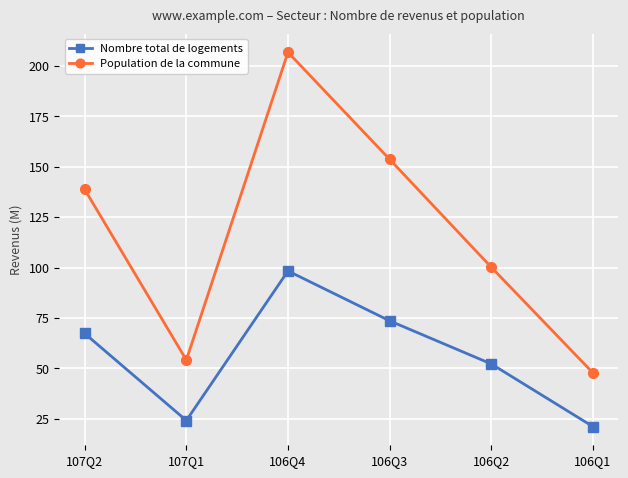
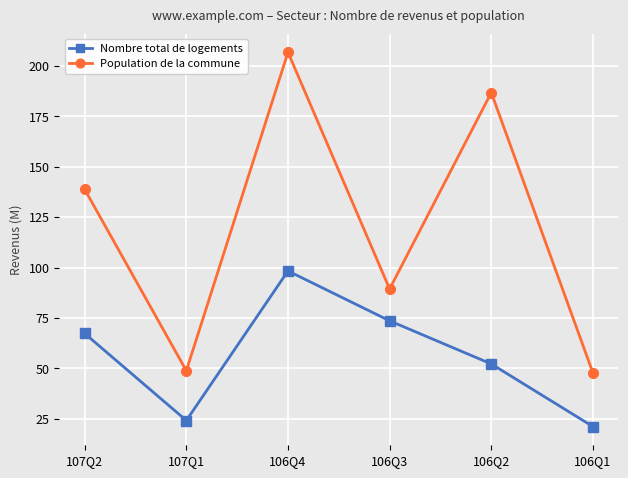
  {
    "Nombre total de logements": {
      "107Q2": 67,
      "107Q1": 24,
      "106Q4": 98,
      "106Q3": 74,
      "106Q2": 52,
      "106Q1": 21
    },
    "Population de la commune": {
      "107Q2": 139,
-     "107Q1": 54,
+     "107Q1": 49,
      "106Q4": 207,
-     "106Q3": 154,
-     "106Q2": 100,
+     "106Q3": 89,
+     "106Q2": 187,
      "106Q1": 48
    }
  }
